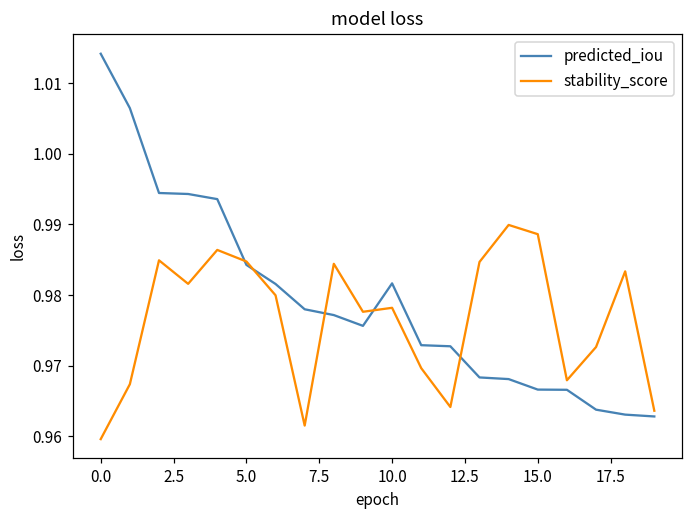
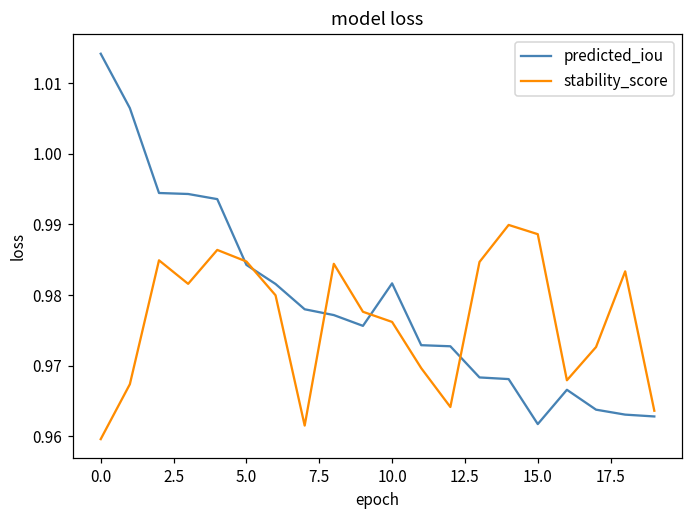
  {
    "predicted_iou": {
      "0.0": 1.014,
      "5.0": 0.984,
      "10.0": 0.982,
-     "15.0": 0.967
+     "15.0": 0.962
    },
    "stability_score": {
      "0.0": 0.960,
      "5.0": 0.985,
-     "10.0": 0.978,
+     "10.0": 0.976,
      "15.0": 0.989
    }
  }
